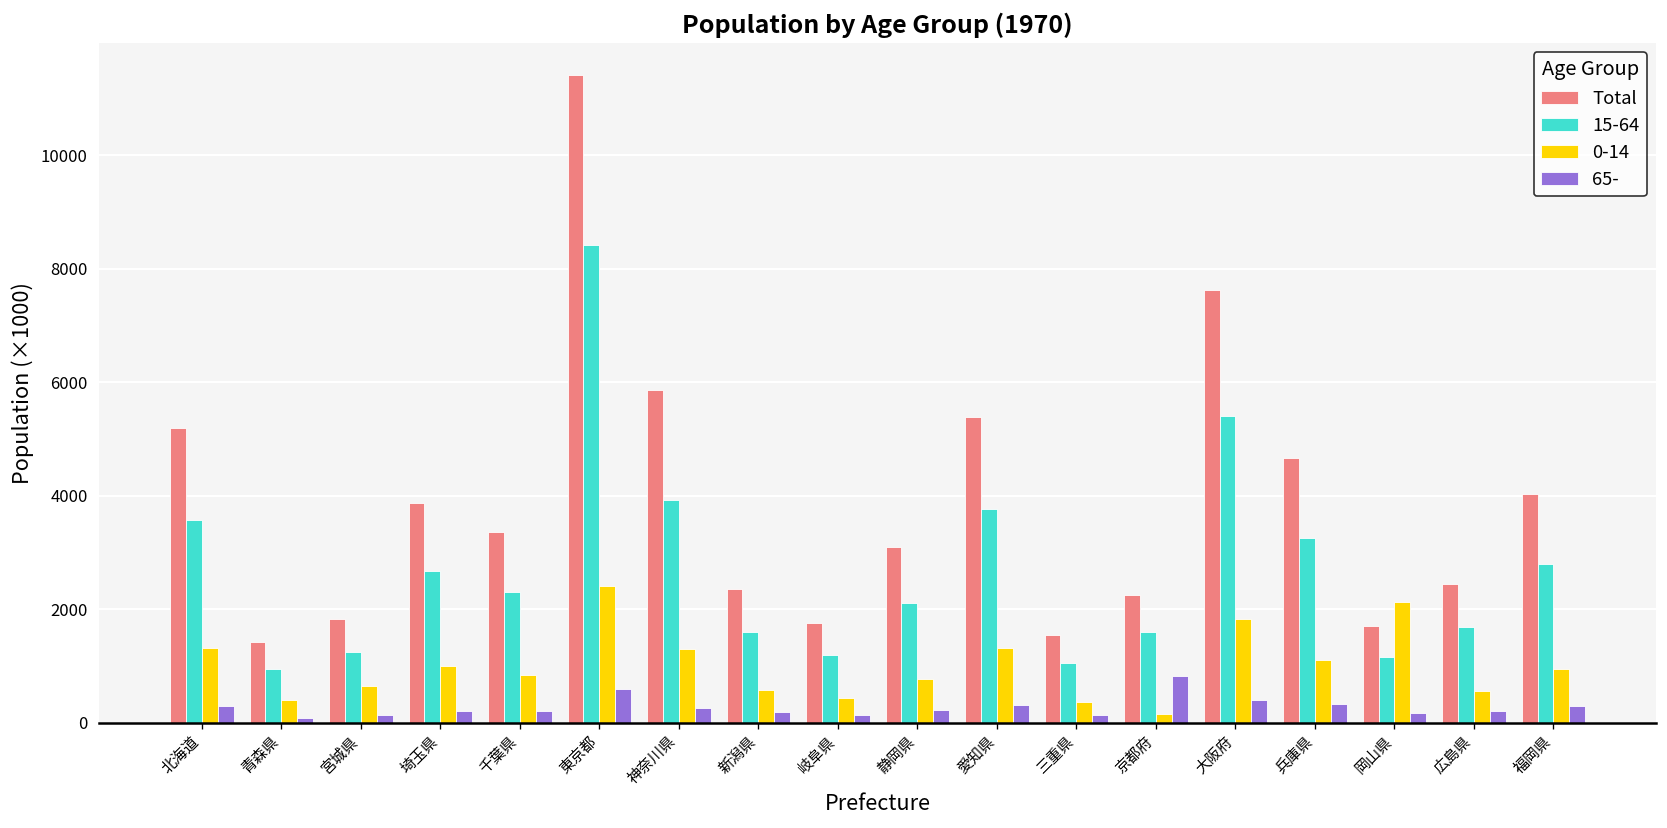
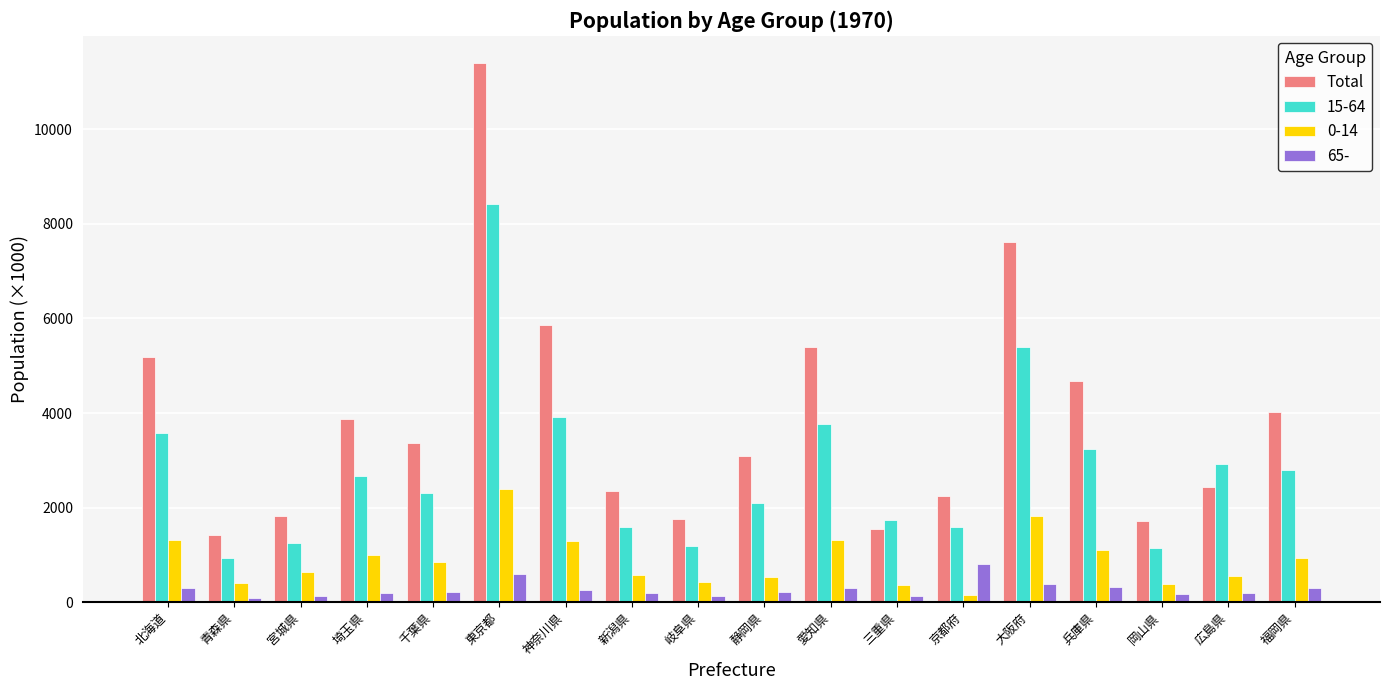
  {
    "Total": {
      "北海道": 5200,
      "青森県": 1400,
      "宮城県": 1800,
      "埼玉県": 3900,
      "千葉県": 3400,
      "東京都": 11400,
      "神奈川県": 5900,
      "新潟県": 2400,
      "岐阜県": 1800,
      "静岡県": 3100,
      "愛知県": 5400,
      "三重県": 1500,
      "京都府": 2300,
      "大阪府": 7600,
      "兵庫県": 4700,
      "岡山県": 1700,
      "広島県": 2400,
      "福岡県": 4000
    },
    "15-64": {
      "北海道": 3600,
      "青森県": 900,
      "宮城県": 1200,
      "埼玉県": 2700,
      "千葉県": 2300,
      "東京都": 8400,
      "神奈川県": 3900,
      "新潟県": 1600,
      "岐阜県": 1200,
      "静岡県": 2100,
      "愛知県": 3800,
-     "三重県": 1000,
+     "三重県": 1700,
      "京都府": 1600,
      "大阪府": 5400,
      "兵庫県": 3200,
      "岡山県": 1200,
-     "広島県": 1700,
+     "広島県": 2900,
      "福岡県": 2800
    },
    "0-14": {
      "北海道": 1300,
      "青森県": 400,
      "宮城県": 600,
      "埼玉県": 1000,
      "千葉県": 800,
      "東京都": 2400,
      "神奈川県": 1300,
      "新潟県": 600,
      "岐阜県": 400,
-     "静岡県": 800,
+     "静岡県": 500,
      "愛知県": 1300,
      "三重県": 400,
      "京都府": 100,
      "大阪府": 1800,
      "兵庫県": 1100,
-     "岡山県": 2100,
+     "岡山県": 400,
      "広島県": 600,
      "福岡県": 900
    },
    "65-": {
      "北海道": 300,
      "青森県": 100,
      "宮城県": 100,
      "埼玉県": 200,
      "千葉県": 200,
      "東京都": 600,
      "神奈川県": 300,
      "新潟県": 200,
      "岐阜県": 100,
      "静岡県": 200,
      "愛知県": 300,
      "三重県": 100,
      "京都府": 800,
      "大阪府": 400,
      "兵庫県": 300,
      "岡山県": 200,
      "広島県": 200,
      "福岡県": 300
    }
  }
